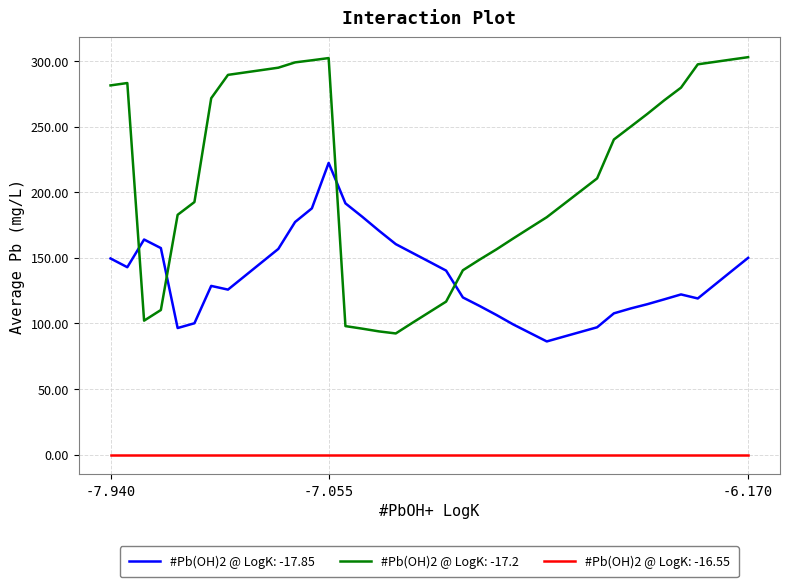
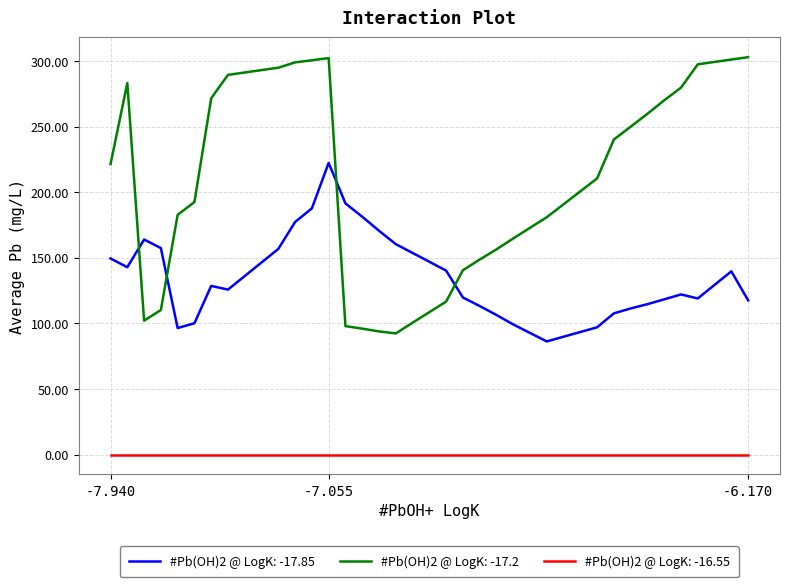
  {
    "#Pb(OH)2 @ LogK: -17.85": {
      "-7.940": 150,
      "-7.055": 222,
-     "-6.170": 150
+     "-6.170": 118
    },
    "#Pb(OH)2 @ LogK: -17.2": {
-     "-7.940": 281,
+     "-7.940": 221,
      "-7.055": 302,
      "-6.170": 303
    },
    "#Pb(OH)2 @ LogK: -16.55": {
      "-7.940": 0,
      "-7.055": 0,
      "-6.170": 0
    }
  }
